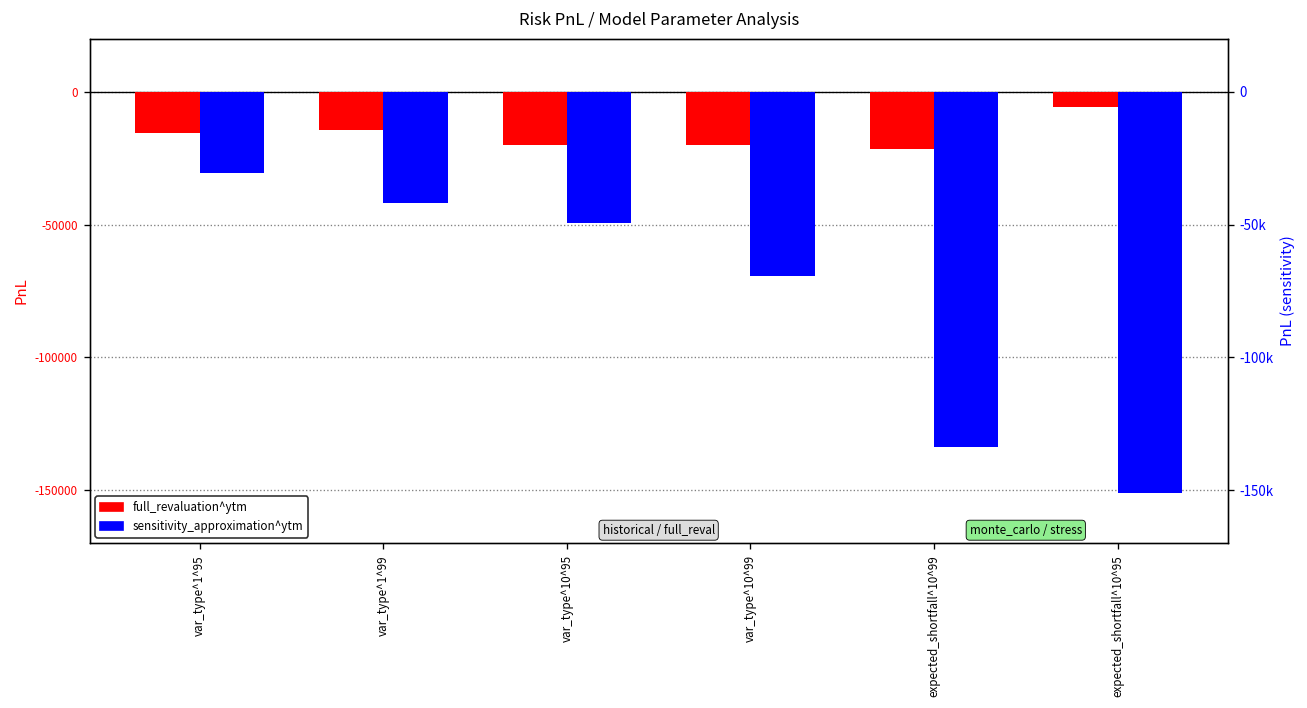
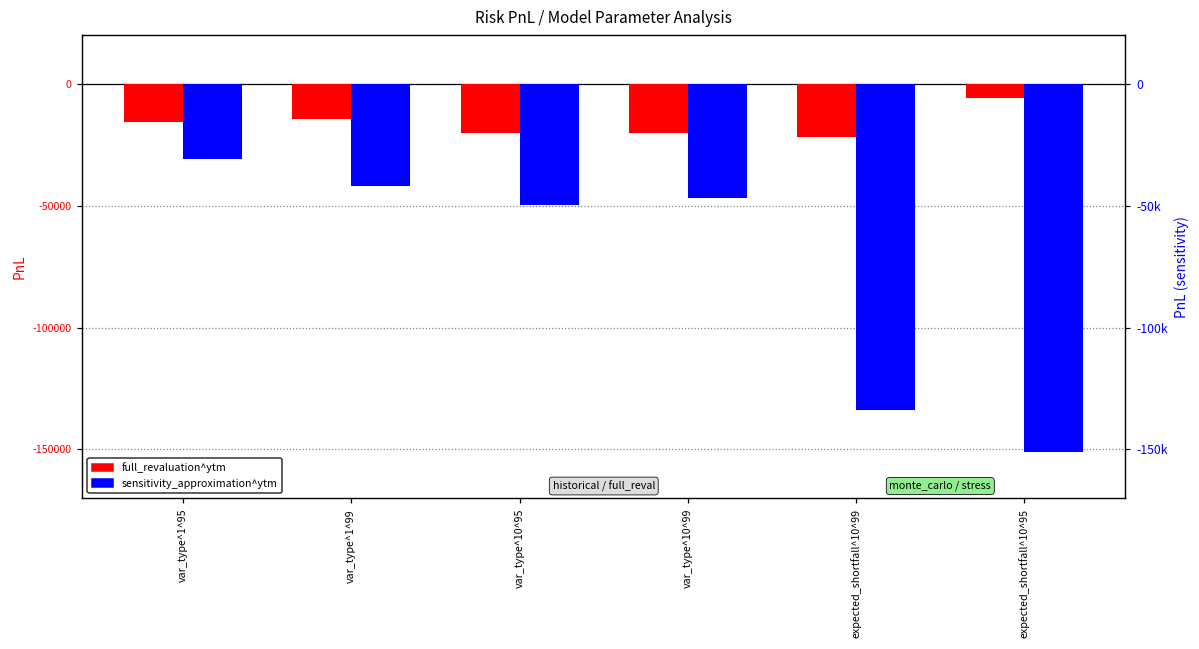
  {
    "full_revaluation^ytm": {
      "var_type^1^95": -15000,
      "var_type^1^99": -14000,
      "var_type^10^95": -20000,
      "var_type^10^99": -20000,
      "expected_shortfall^10^99": -22000,
      "expected_shortfall^10^95": -6000
    },
    "sensitivity_approximation^ytm": {
      "var_type^1^95": -31000,
      "var_type^1^99": -42000,
      "var_type^10^95": -50000,
-     "var_type^10^99": -69000,
+     "var_type^10^99": -47000,
      "expected_shortfall^10^99": -134000,
      "expected_shortfall^10^95": -151000
    }
  }
